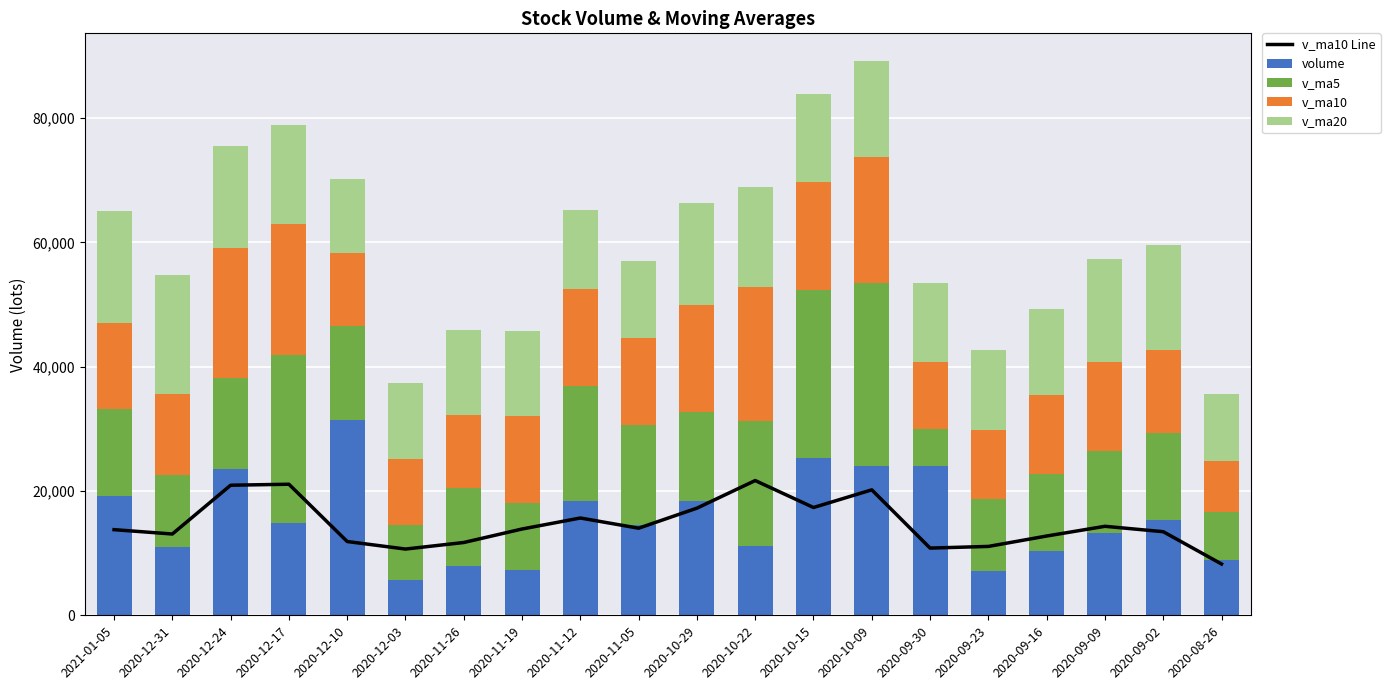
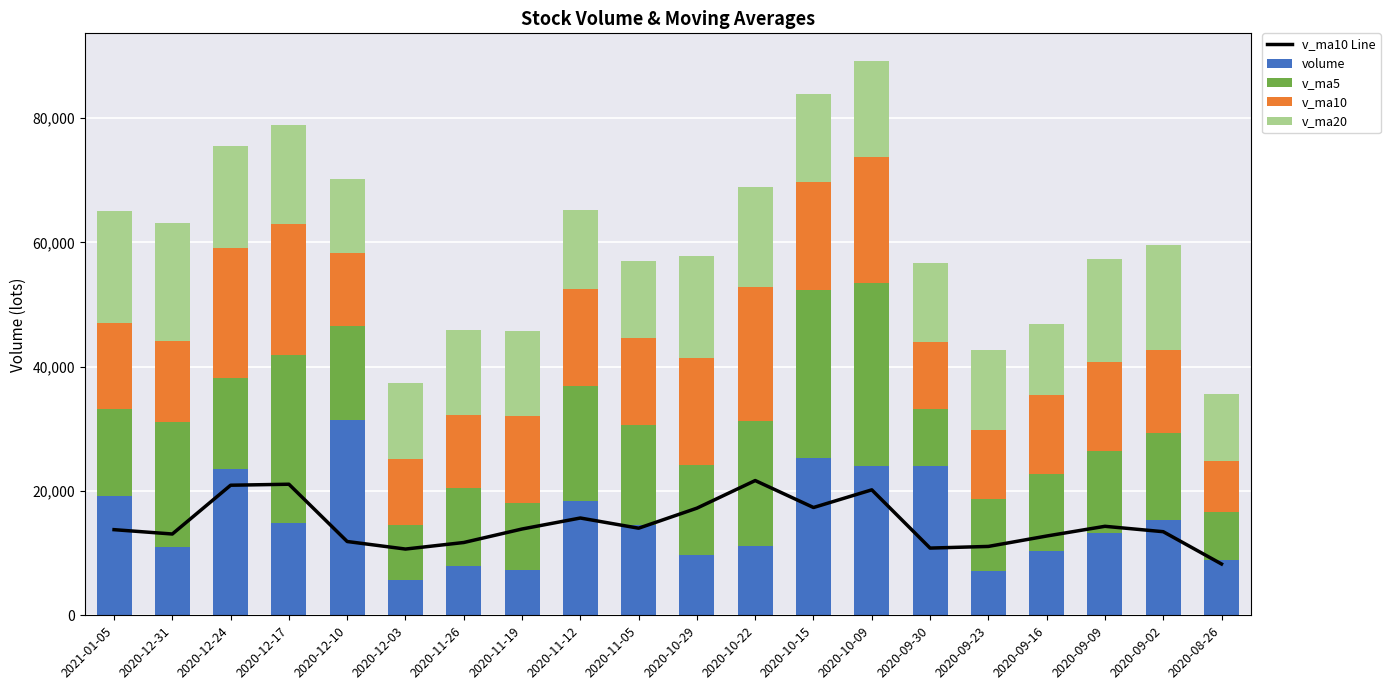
  {
    "v_ma10 Line": {
      "2021-01-05": "14,000",
      "2020-12-31": "13,000",
      "2020-12-24": "21,000",
      "2020-12-17": "21,000",
      "2020-12-10": "12,000",
      "2020-12-03": "11,000",
      "2020-11-26": "12,000",
      "2020-11-19": "14,000",
      "2020-11-12": "16,000",
      "2020-11-05": "14,000",
      "2020-10-29": "17,000",
      "2020-10-22": "22,000",
      "2020-10-15": "17,000",
      "2020-10-09": "20,000",
      "2020-09-30": "11,000",
      "2020-09-23": "11,000",
      "2020-09-16": "13,000",
      "2020-09-09": "14,000",
      "2020-09-02": "13,000",
      "2020-08-26": "8,000"
    },
    "volume": {
      "2021-01-05": "19,000",
      "2020-12-31": "11,000",
      "2020-12-24": "24,000",
      "2020-12-17": "15,000",
      "2020-12-10": "31,000",
      "2020-12-03": "6,000",
      "2020-11-26": "8,000",
      "2020-11-19": "7,000",
      "2020-11-12": "18,000",
      "2020-11-05": "15,000",
-     "2020-10-29": "18,000",
+     "2020-10-29": "10,000",
      "2020-10-22": "11,000",
      "2020-10-15": "25,000",
      "2020-10-09": "24,000",
      "2020-09-30": "24,000",
      "2020-09-23": "7,000",
      "2020-09-16": "10,000",
      "2020-09-09": "13,000",
      "2020-09-02": "15,000",
      "2020-08-26": "9,000"
    },
    "v_ma5": {
      "2021-01-05": "14,000",
-     "2020-12-31": "11,000",
+     "2020-12-31": "20,000",
      "2020-12-24": "15,000",
      "2020-12-17": "27,000",
      "2020-12-10": "15,000",
      "2020-12-03": "9,000",
      "2020-11-26": "13,000",
      "2020-11-19": "11,000",
      "2020-11-12": "18,000",
      "2020-11-05": "16,000",
      "2020-10-29": "14,000",
      "2020-10-22": "20,000",
      "2020-10-15": "27,000",
      "2020-10-09": "30,000",
-     "2020-09-30": "6,000",
+     "2020-09-30": "9,000",
      "2020-09-23": "12,000",
      "2020-09-16": "12,000",
      "2020-09-09": "13,000",
      "2020-09-02": "14,000",
      "2020-08-26": "8,000"
    },
    "v_ma10": {
      "2021-01-05": "14,000",
      "2020-12-31": "13,000",
      "2020-12-24": "21,000",
      "2020-12-17": "21,000",
      "2020-12-10": "12,000",
      "2020-12-03": "11,000",
      "2020-11-26": "12,000",
      "2020-11-19": "14,000",
      "2020-11-12": "16,000",
      "2020-11-05": "14,000",
      "2020-10-29": "17,000",
      "2020-10-22": "22,000",
      "2020-10-15": "17,000",
      "2020-10-09": "20,000",
      "2020-09-30": "11,000",
      "2020-09-23": "11,000",
      "2020-09-16": "13,000",
      "2020-09-09": "14,000",
      "2020-09-02": "13,000",
      "2020-08-26": "8,000"
    },
    "v_ma20": {
      "2021-01-05": "18,000",
      "2020-12-31": "19,000",
      "2020-12-24": "16,000",
      "2020-12-17": "16,000",
      "2020-12-10": "12,000",
      "2020-12-03": "12,000",
      "2020-11-26": "14,000",
      "2020-11-19": "14,000",
      "2020-11-12": "13,000",
      "2020-11-05": "12,000",
      "2020-10-29": "16,000",
      "2020-10-22": "16,000",
      "2020-10-15": "14,000",
      "2020-10-09": "16,000",
      "2020-09-30": "13,000",
      "2020-09-23": "13,000",
-     "2020-09-16": "14,000",
+     "2020-09-16": "11,000",
      "2020-09-09": "17,000",
      "2020-09-02": "17,000",
      "2020-08-26": "11,000"
    }
  }
